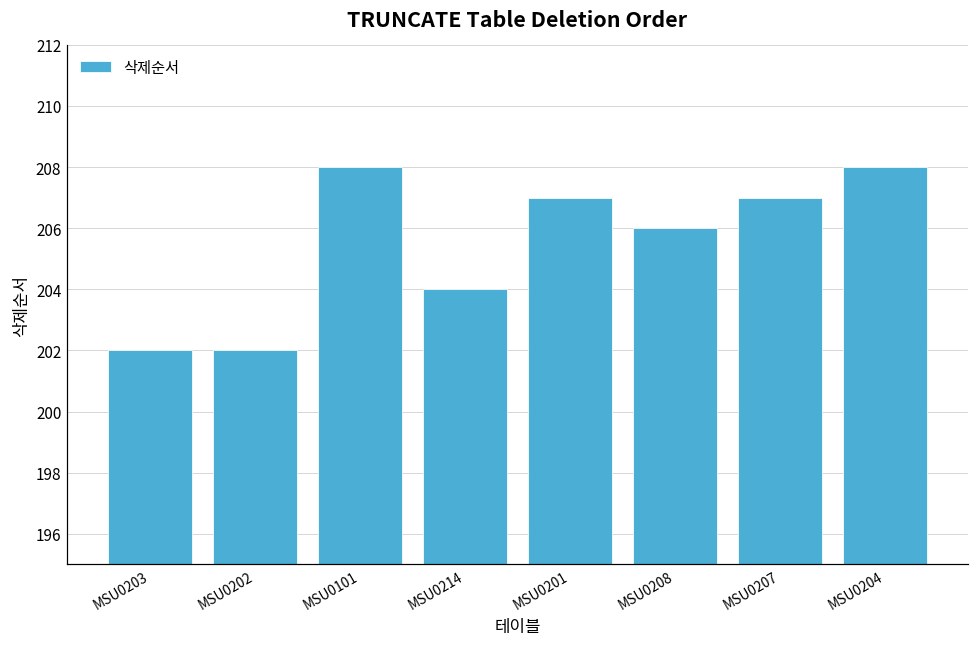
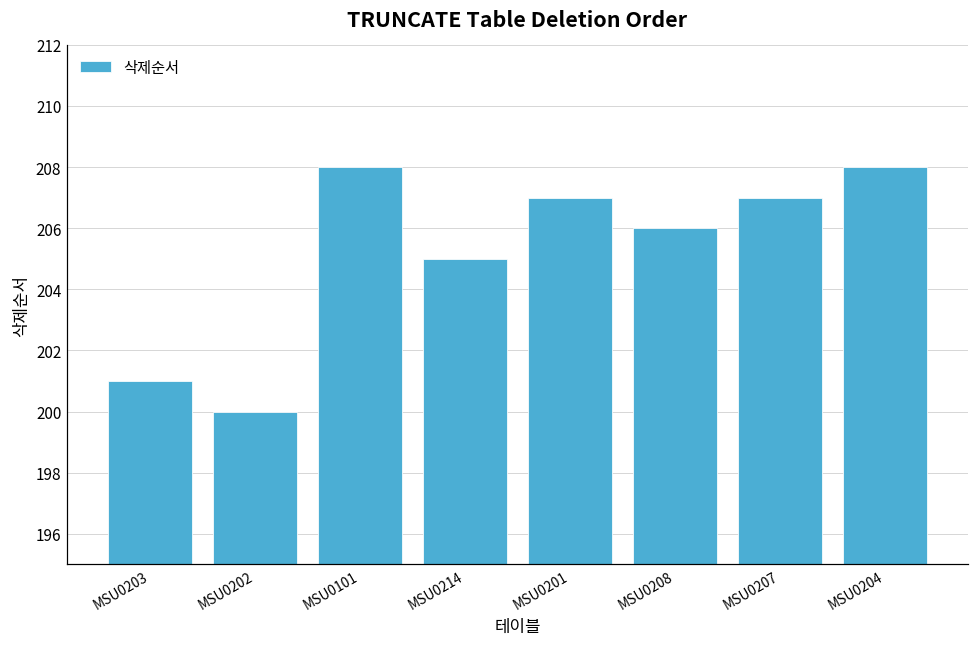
  {
-   "MSU0203": 202,
-   "MSU0202": 202,
+   "MSU0203": 201,
+   "MSU0202": 200,
    "MSU0101": 208,
-   "MSU0214": 204,
+   "MSU0214": 205,
    "MSU0201": 207,
    "MSU0208": 206,
    "MSU0207": 207,
    "MSU0204": 208
  }
